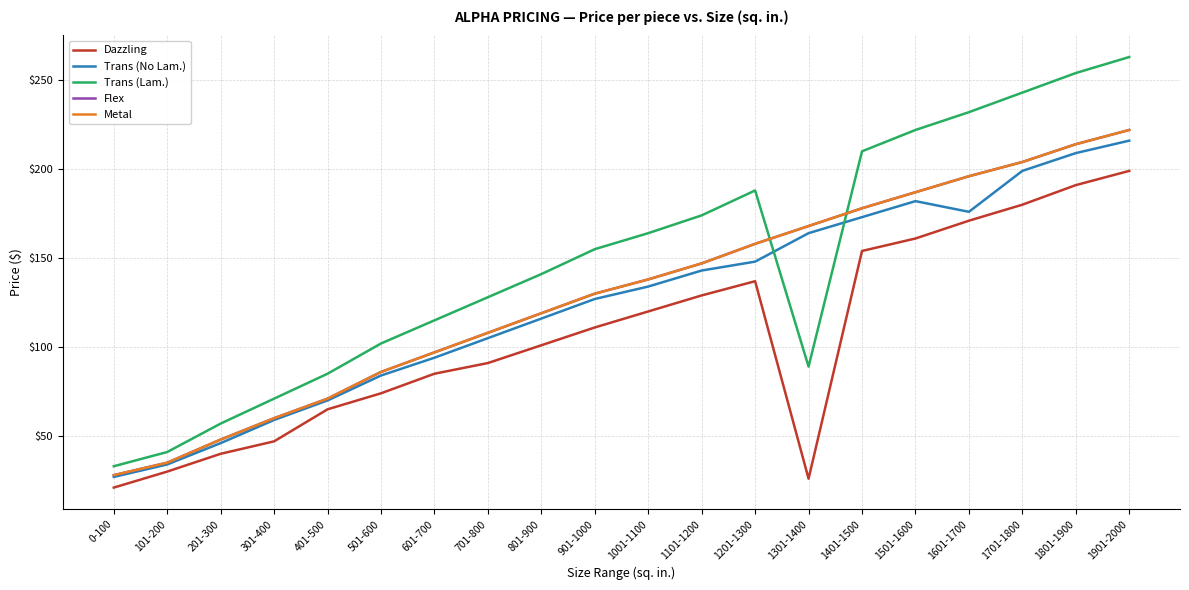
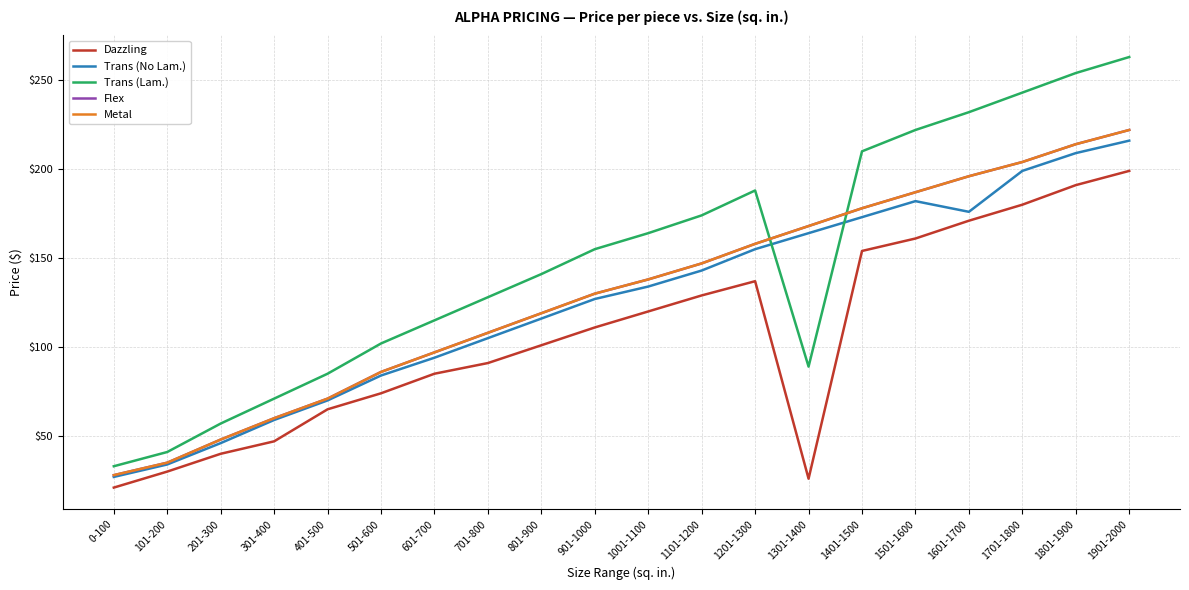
  {
    "Dazzling": {
      "0-100": "$21",
      "101-200": "$30",
      "201-300": "$40",
      "301-400": "$47",
      "401-500": "$65",
      "501-600": "$74",
      "601-700": "$85",
      "701-800": "$91",
      "801-900": "$101",
      "901-1000": "$111",
      "1001-1100": "$120",
      "1101-1200": "$129",
      "1201-1300": "$137",
      "1301-1400": "$26",
      "1401-1500": "$154",
      "1501-1600": "$161",
      "1601-1700": "$171",
      "1701-1800": "$180",
      "1801-1900": "$191",
      "1901-2000": "$199"
    },
    "Trans (No Lam.)": {
      "201-300": "$46",
      "501-600": "$84",
      "601-700": "$94",
      "701-800": "$105",
      "801-900": "$116",
      "901-1000": "$127",
      "1001-1100": "$134",
      "1101-1200": "$143",
-     "1201-1300": "$148",
+     "1201-1300": "$155",
      "1301-1400": "$164",
      "1401-1500": "$173",
      "1501-1600": "$182",
      "1601-1700": "$176",
      "1701-1800": "$199",
      "1801-1900": "$209",
      "1901-2000": "$216"
    },
    "Trans (Lam.)": {
      "0-100": "$33",
      "101-200": "$41",
      "201-300": "$57",
      "301-400": "$71",
      "401-500": "$85",
      "501-600": "$102",
      "601-700": "$115",
      "701-800": "$128",
      "801-900": "$141",
      "901-1000": "$155",
      "1001-1100": "$164",
      "1101-1200": "$174",
      "1201-1300": "$188",
      "1301-1400": "$89",
      "1401-1500": "$210",
      "1501-1600": "$222",
      "1601-1700": "$232",
      "1701-1800": "$243",
      "1801-1900": "$254",
      "1901-2000": "$263"
    },
    "Metal": {
      "201-300": "$48",
      "501-600": "$86",
      "601-700": "$97",
      "701-800": "$108",
      "801-900": "$119",
      "901-1000": "$130",
      "1001-1100": "$138",
      "1101-1200": "$147",
      "1201-1300": "$158",
      "1301-1400": "$168",
      "1401-1500": "$178",
      "1501-1600": "$187",
      "1601-1700": "$196",
      "1701-1800": "$204",
      "1801-1900": "$214",
      "1901-2000": "$222"
    }
  }
